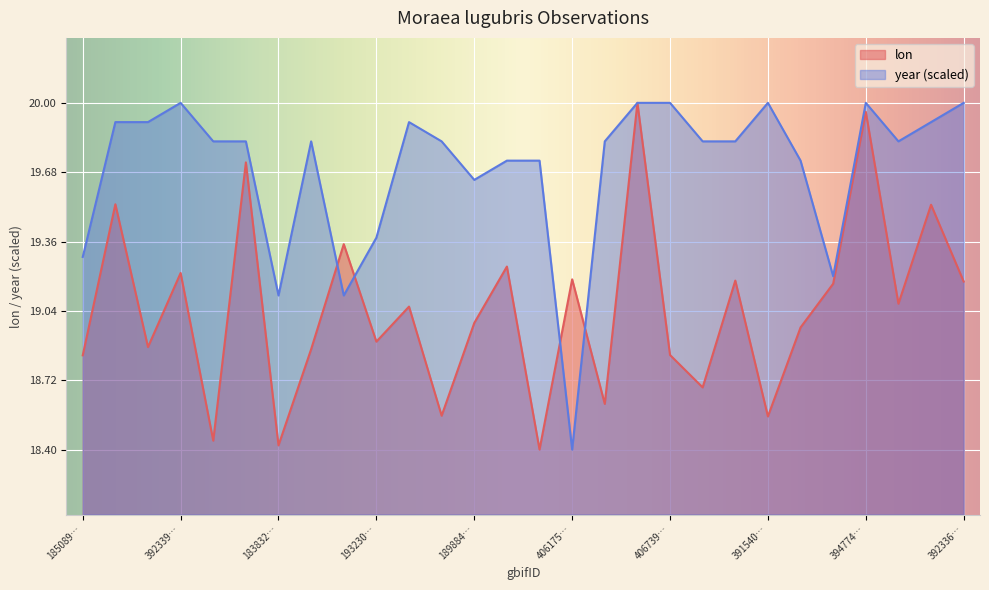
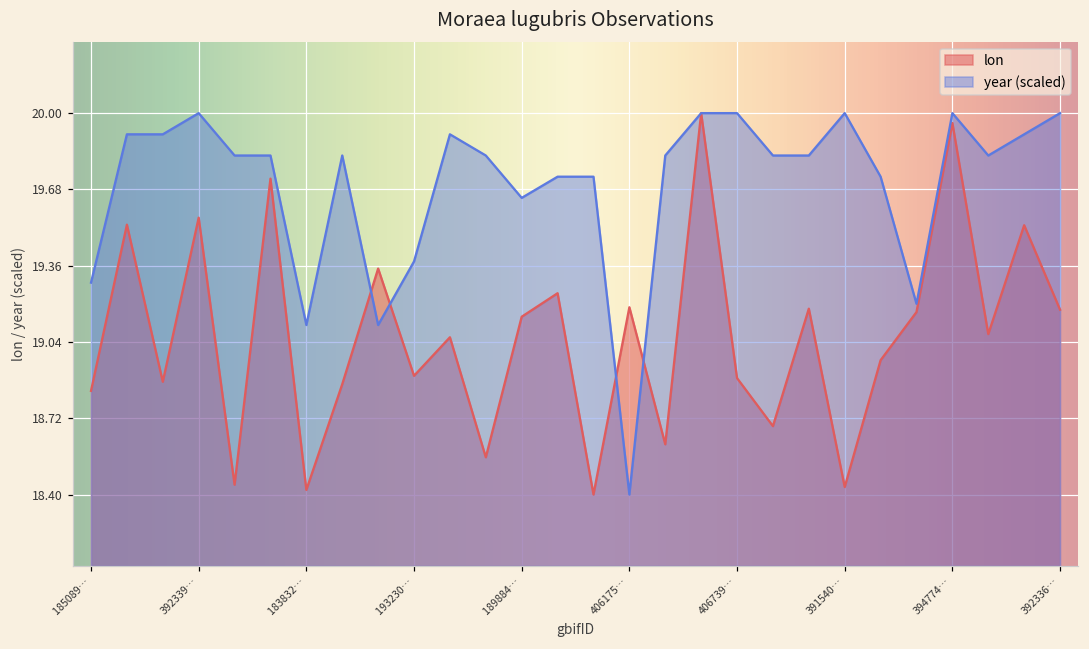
  {
    "lon": {
      "185089…": 18.83,
-     "392339…": 19.21,
+     "392339…": 19.56,
      "183832…": 18.41,
      "193230…": 18.89,
-     "189884…": 18.98,
+     "189884…": 19.14,
      "406175…": 19.18,
-     "406739…": 18.83,
-     "391540…": 18.55,
+     "406739…": 18.88,
+     "391540…": 18.43,
      "394774…": 19.96,
      "392336…": 19.17
    },
    "year (scaled)": {
      "185089…": 19.29,
      "392339…": 20.00,
      "183832…": 19.11,
      "193230…": 19.37,
      "189884…": 19.64,
      "406175…": 18.40,
      "406739…": 20.00,
      "391540…": 20.00,
      "394774…": 20.00,
      "392336…": 20.00
    }
  }
